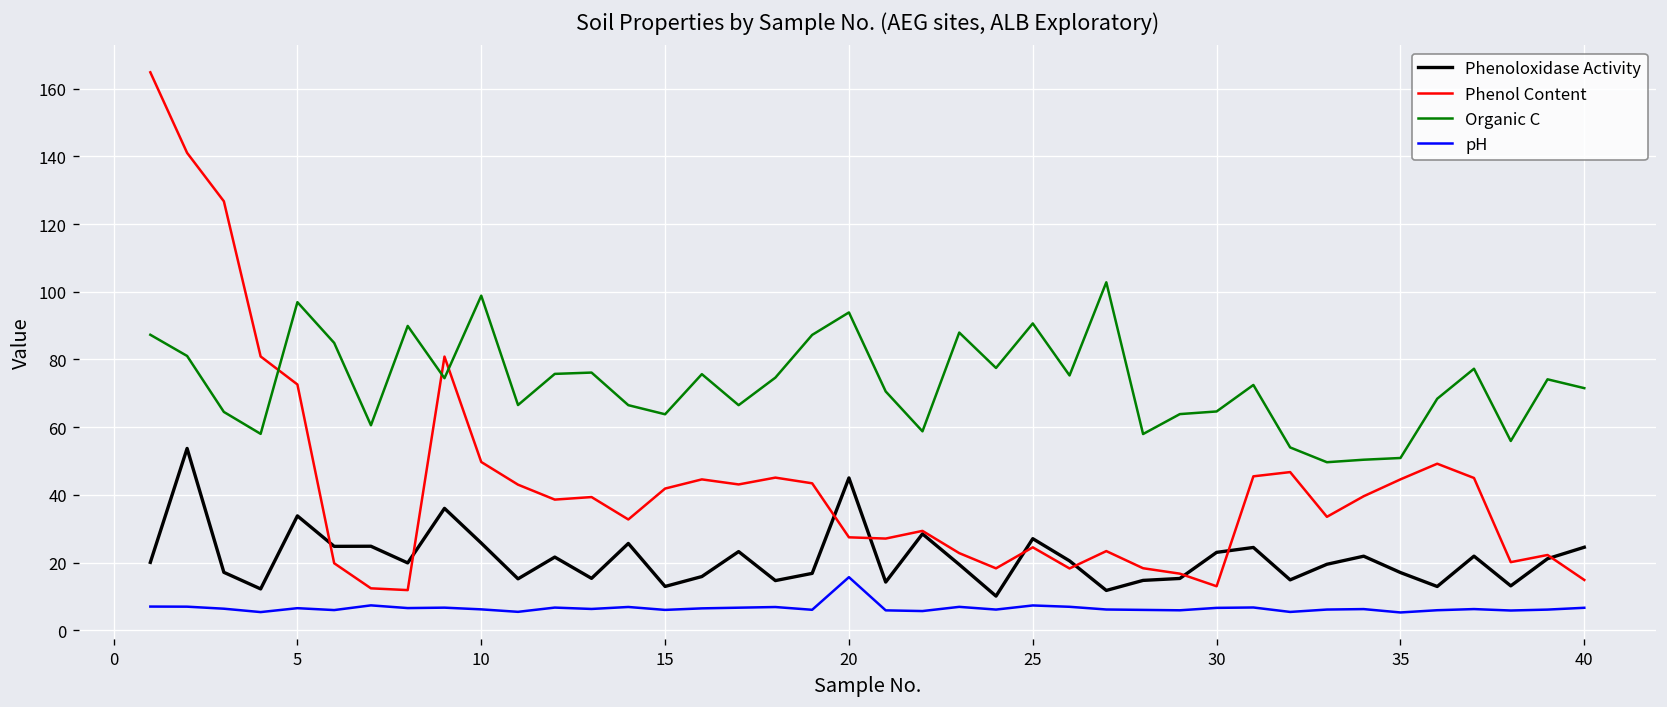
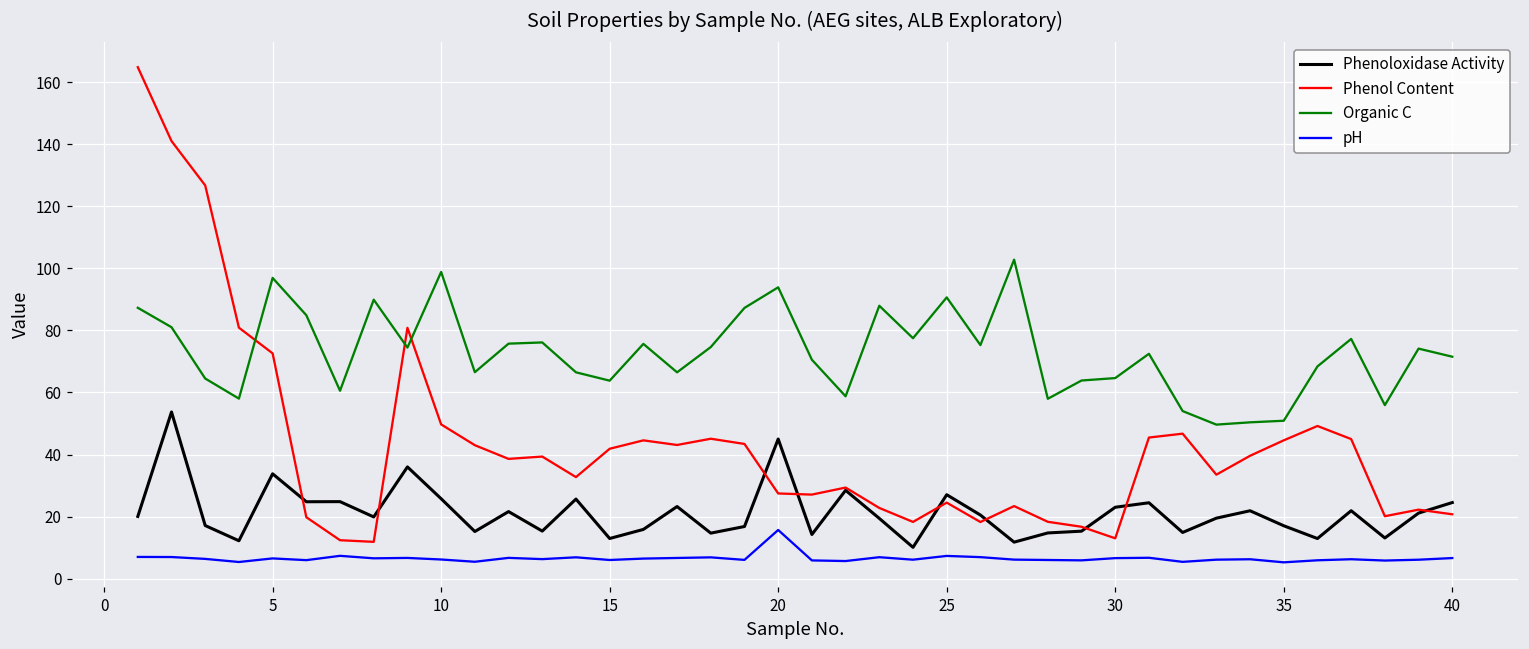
  {
    "Phenoloxidase Activity": {
      "5": 34,
      "10": 26,
      "15": 13,
      "20": 45,
      "25": 27,
      "30": 23,
      "35": 17,
      "40": 25
    },
    "Phenol Content": {
      "5": 73,
      "10": 50,
      "15": 42,
      "20": 27,
      "25": 24,
      "30": 13,
      "35": 45,
-     "40": 15
+     "40": 21
    },
    "Organic C": {
      "5": 97,
      "10": 99,
      "15": 64,
      "20": 94,
      "25": 91,
      "30": 65,
      "35": 51,
      "40": 72
    },
    "pH": {
      "5": 7,
      "10": 6,
      "15": 6,
      "20": 16,
      "25": 7,
      "30": 7,
      "35": 5,
      "40": 7
    }
  }
